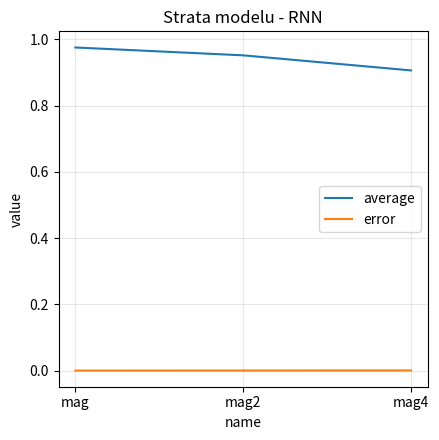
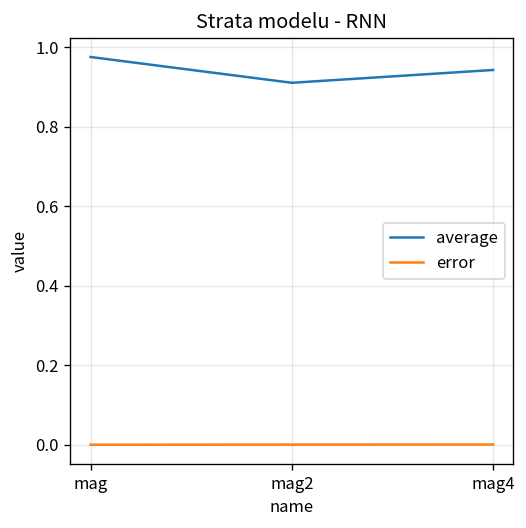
  {
    "average": {
      "mag": 0.98,
-     "mag2": 0.95,
-     "mag4": 0.91
+     "mag2": 0.91,
+     "mag4": 0.94
    },
    "error": {
      "mag": 0.00,
      "mag2": 0.00,
      "mag4": 0.00
    }
  }
